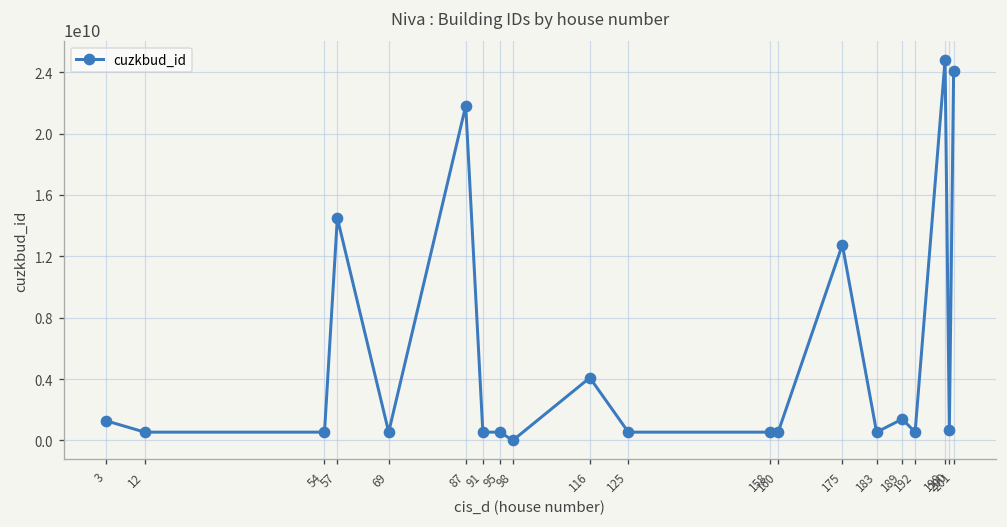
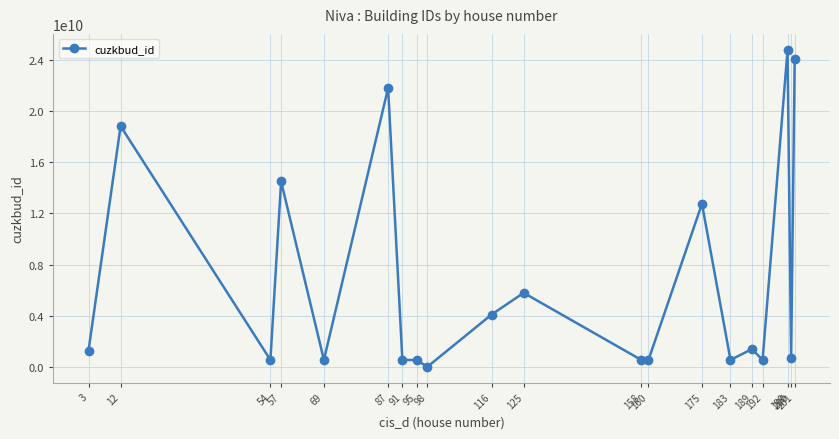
  {
    "3": 1300000000,
-   "12": 500000000,
+   "12": 18800000000,
    "54": 500000000,
    "57": 14500000000,
    "69": 500000000,
    "87": 21800000000,
    "91": 500000000,
    "95": 500000000,
    "98": 0,
    "116": 4100000000,
-   "125": 500000000,
+   "125": 5800000000,
    "158": 500000000,
    "160": 500000000,
    "175": 12800000000,
    "183": 500000000,
    "189": 1400000000,
    "192": 500000000,
    "199": 24800000000,
    "200": 700000000,
    "201": 24100000000
  }
